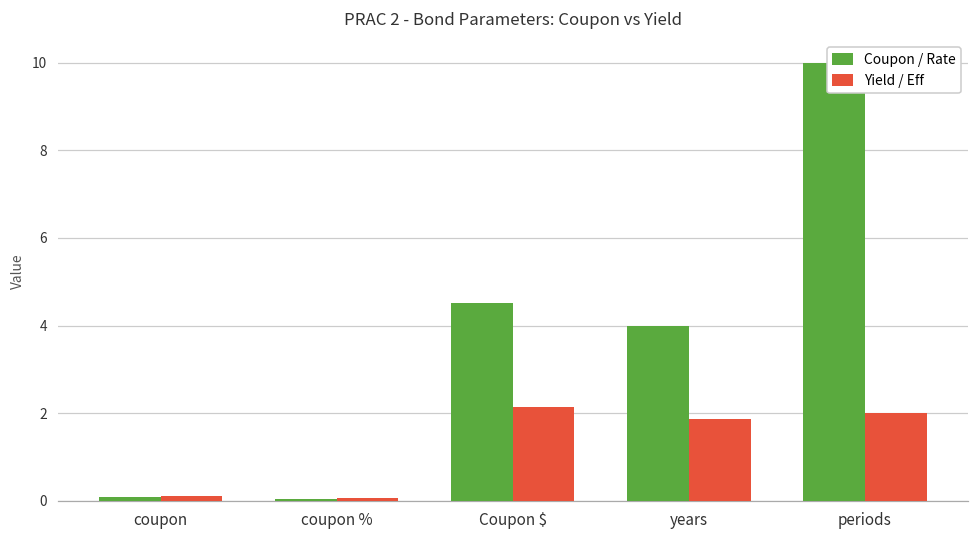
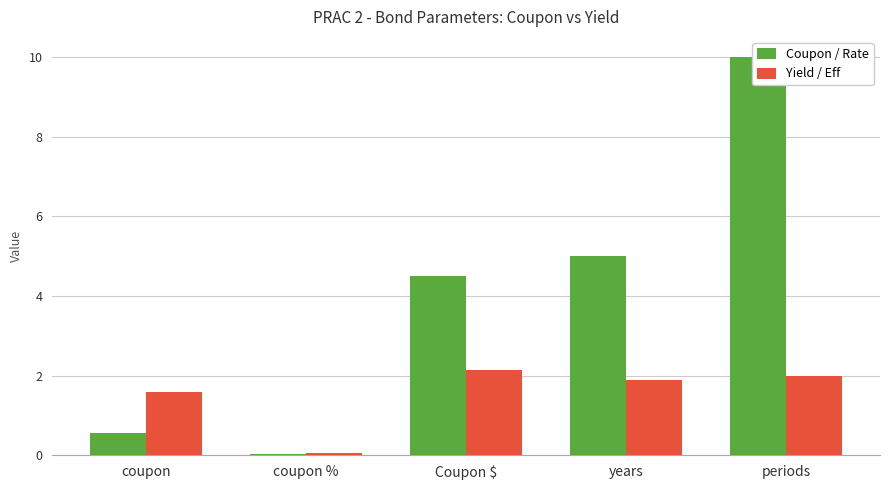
  {
    "Coupon / Rate": {
-     "coupon": 0.1,
+     "coupon": 0.6,
      "Coupon $": 4.5,
-     "years": 4
+     "years": 5
    },
    "Yield / Eff": {
-     "coupon": 0.1,
+     "coupon": 1.6,
      "Coupon $": 2.2,
      "years": 1.9,
      "periods": 2.0
    }
  }
